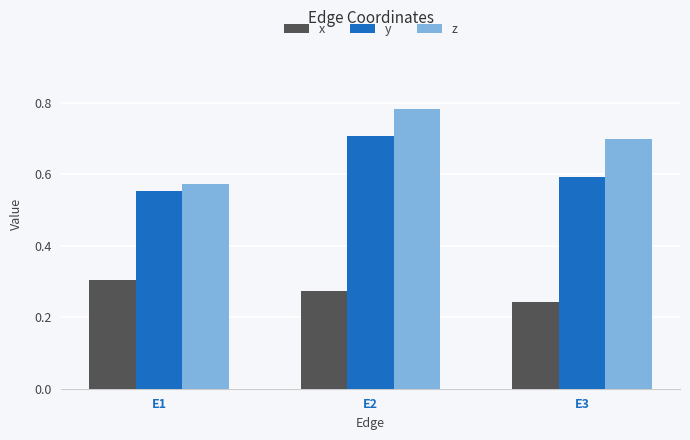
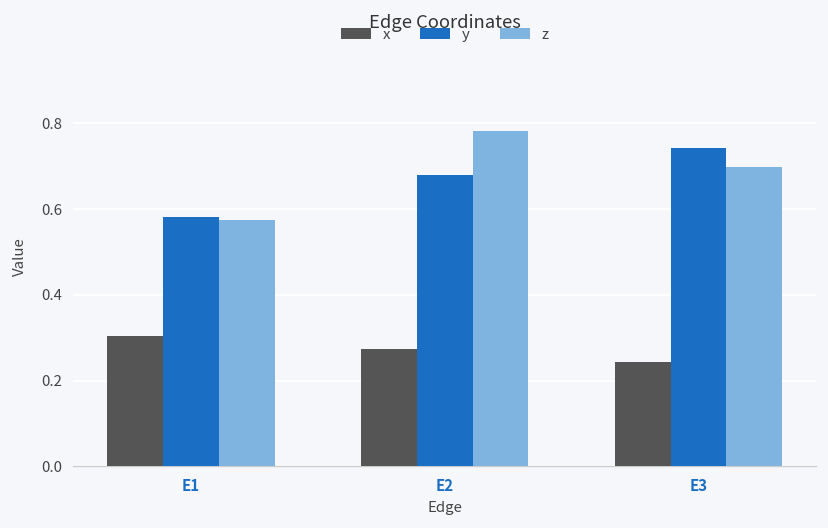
  {
    "x": {
      "E1": 0.30,
      "E2": 0.27,
      "E3": 0.24
    },
    "y": {
-     "E1": 0.55,
-     "E2": 0.71,
-     "E3": 0.59
+     "E1": 0.58,
+     "E2": 0.68,
+     "E3": 0.74
    },
    "z": {
      "E1": 0.57,
      "E2": 0.78,
      "E3": 0.70
    }
  }
